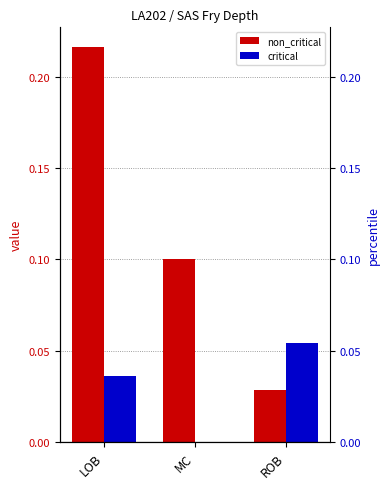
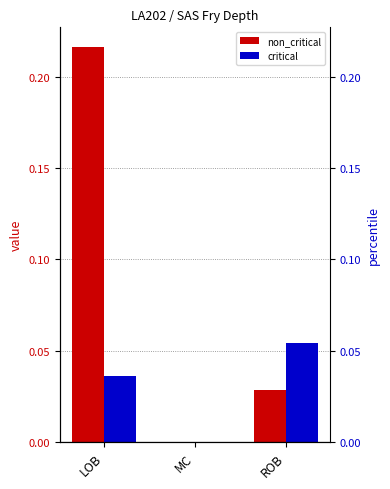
  {
    "non_critical": {
      "LOB": 0.216,
-     "MC": 0.1,
+     "MC": 0.0,
      "ROB": 0.028
    },
    "critical": {
      "LOB": 0.036,
      "MC": 0.0,
      "ROB": 0.054
    }
  }
